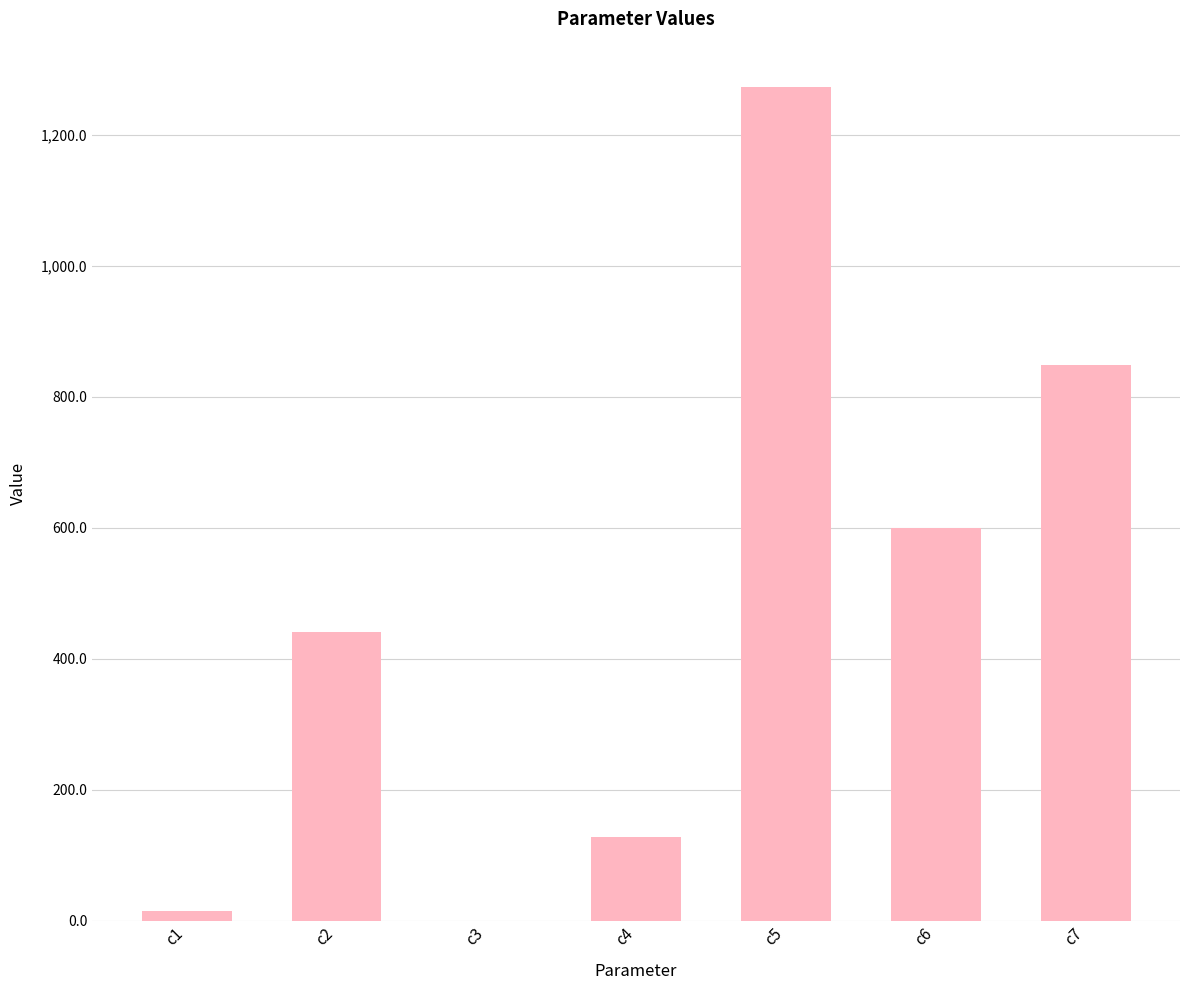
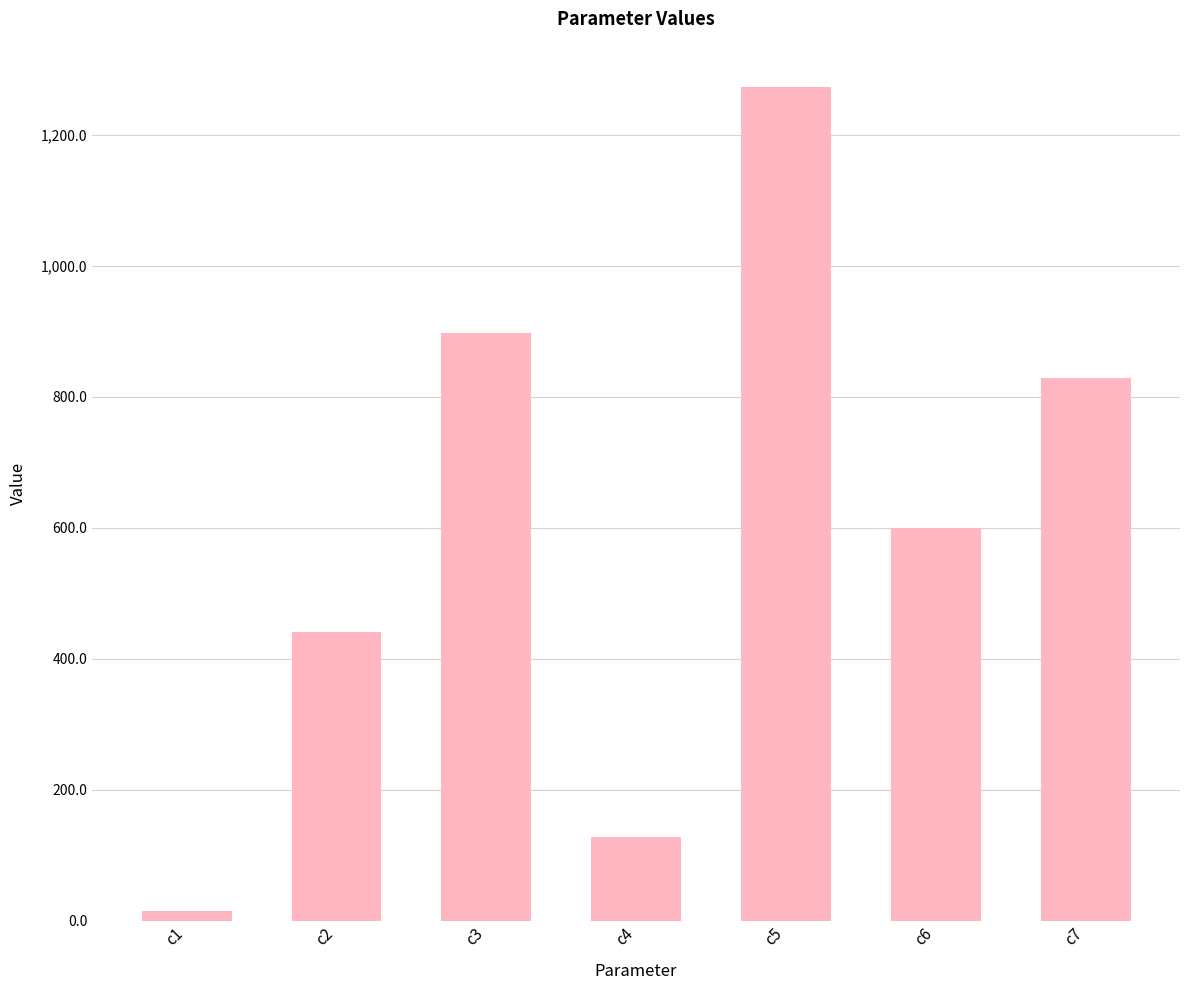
  {
    "c1": "10",
    "c2": "440",
-   "c3": "0",
+   "c3": "900",
    "c4": "130",
    "c5": "1,270",
    "c6": "600",
-   "c7": "850"
+   "c7": "830"
  }
